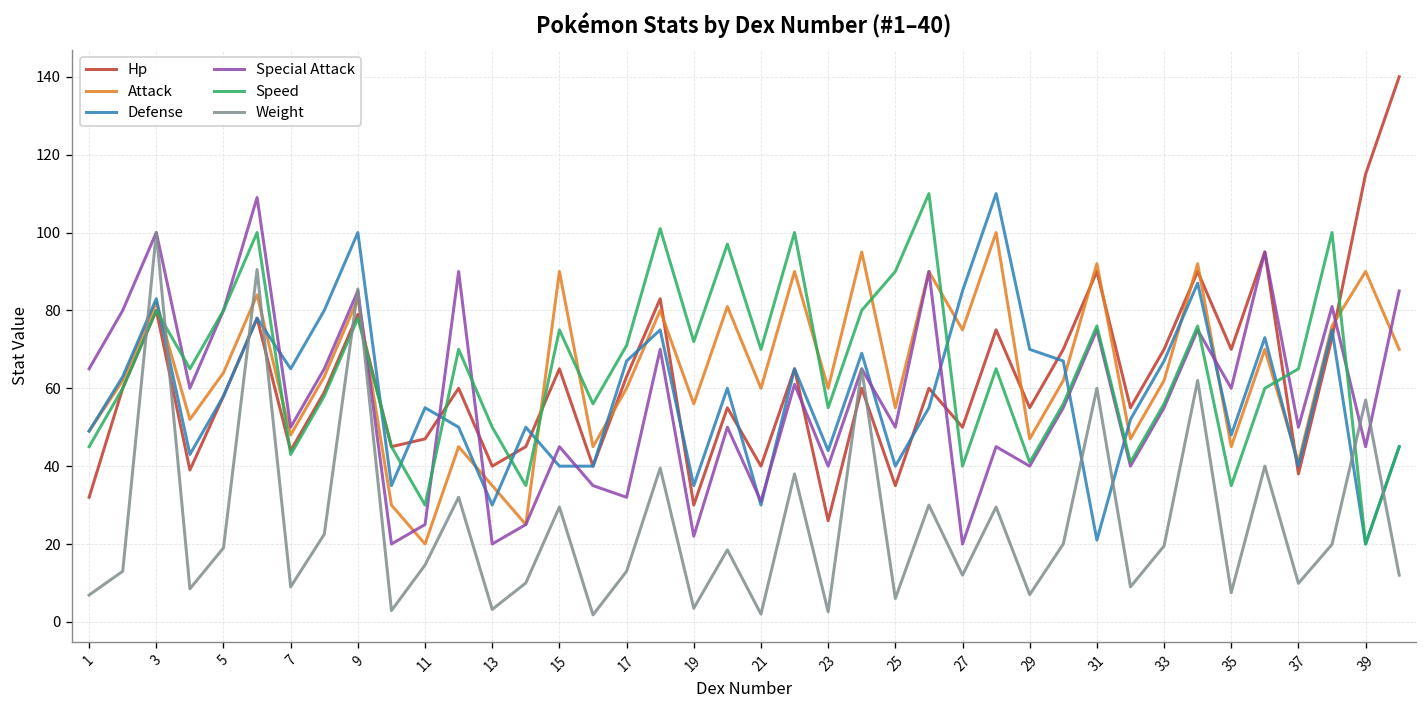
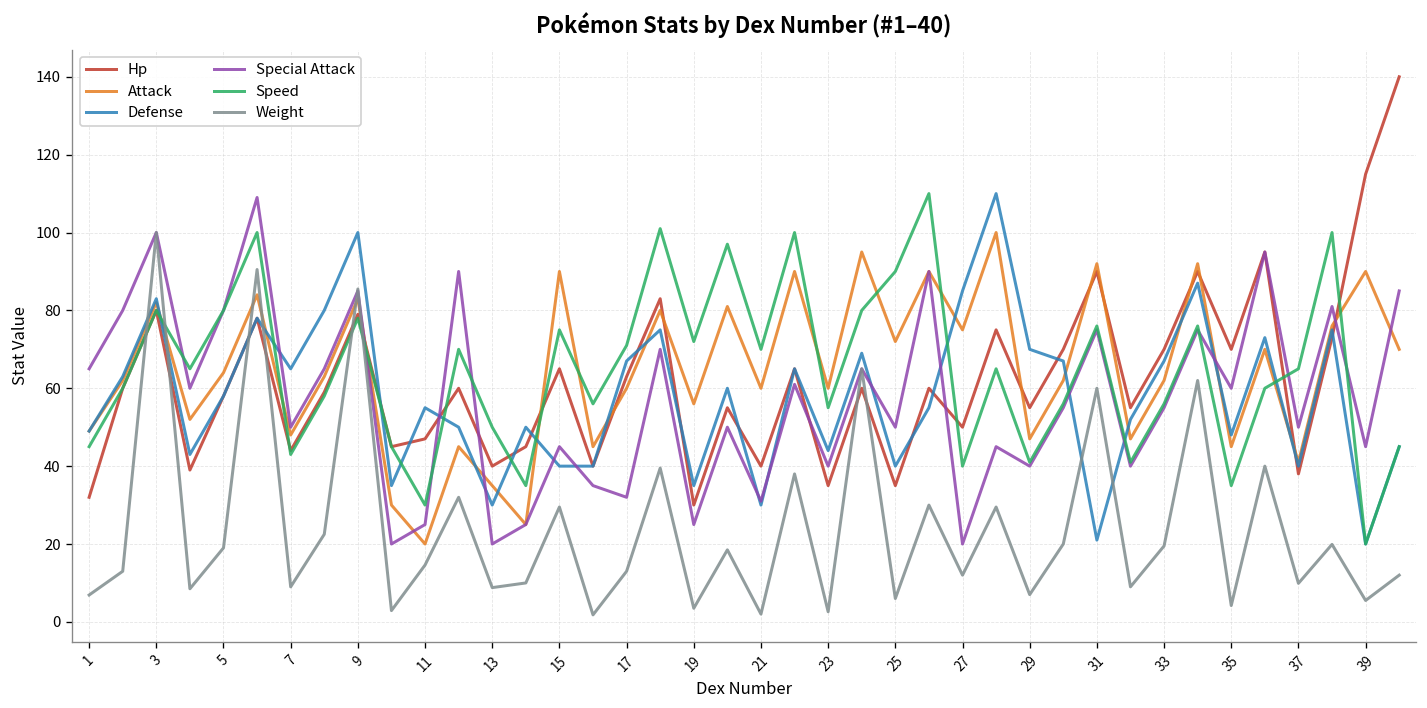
  {
    "Hp": {
      "1": 32,
      "7": 44,
      "9": 79,
      "11": 47,
      "13": 40,
      "15": 65,
      "17": 63,
      "19": 30,
      "21": 40,
-     "23": 26,
+     "23": 35,
      "25": 35,
      "27": 50,
      "29": 55,
      "31": 90,
      "33": 70,
      "35": 70,
      "37": 38,
      "39": 115
    },
    "Attack": {
      "3": 82,
      "5": 64,
      "7": 48,
      "9": 83,
      "11": 20,
      "13": 35,
      "15": 90,
      "17": 60,
      "19": 56,
      "21": 60,
      "23": 60,
-     "25": 55,
+     "25": 72,
      "27": 75,
      "29": 47,
      "31": 92,
      "33": 62,
      "35": 45,
      "37": 41,
      "39": 90
    },
    "Defense": {
      "3": 83,
      "7": 65,
      "9": 100,
      "11": 55,
      "13": 30,
      "15": 40,
      "17": 67,
      "19": 35,
      "21": 30,
      "23": 44,
      "25": 40,
      "27": 85,
      "29": 70,
      "31": 21,
      "33": 67,
      "35": 48,
      "37": 40
    },
    "Special Attack": {
      "1": 65,
      "7": 50,
      "11": 25,
      "13": 20,
      "15": 45,
      "17": 32,
-     "19": 22,
+     "19": 25,
      "21": 31,
      "23": 40,
      "25": 50,
      "27": 20,
      "29": 40,
      "31": 75,
      "33": 55,
      "35": 60,
      "37": 50,
      "39": 45
    },
    "Speed": {
      "1": 45,
      "7": 43,
      "9": 78,
      "11": 30,
      "13": 50,
      "15": 75,
      "17": 71,
      "19": 72,
      "21": 70,
      "23": 55,
      "25": 90,
      "27": 40,
      "29": 41,
      "31": 76,
      "33": 56,
      "35": 35,
      "37": 65
    },
    "Weight": {
      "1": 7,
      "5": 19,
      "7": 9,
      "11": 15,
-     "13": 3,
+     "13": 9,
      "15": 30,
      "17": 13,
      "19": 4,
      "21": 2,
      "23": 3,
      "25": 6,
      "27": 12,
      "29": 7,
      "31": 60,
      "33": 20,
-     "35": 8,
+     "35": 4,
      "37": 10,
-     "39": 57
+     "39": 6
    }
  }
